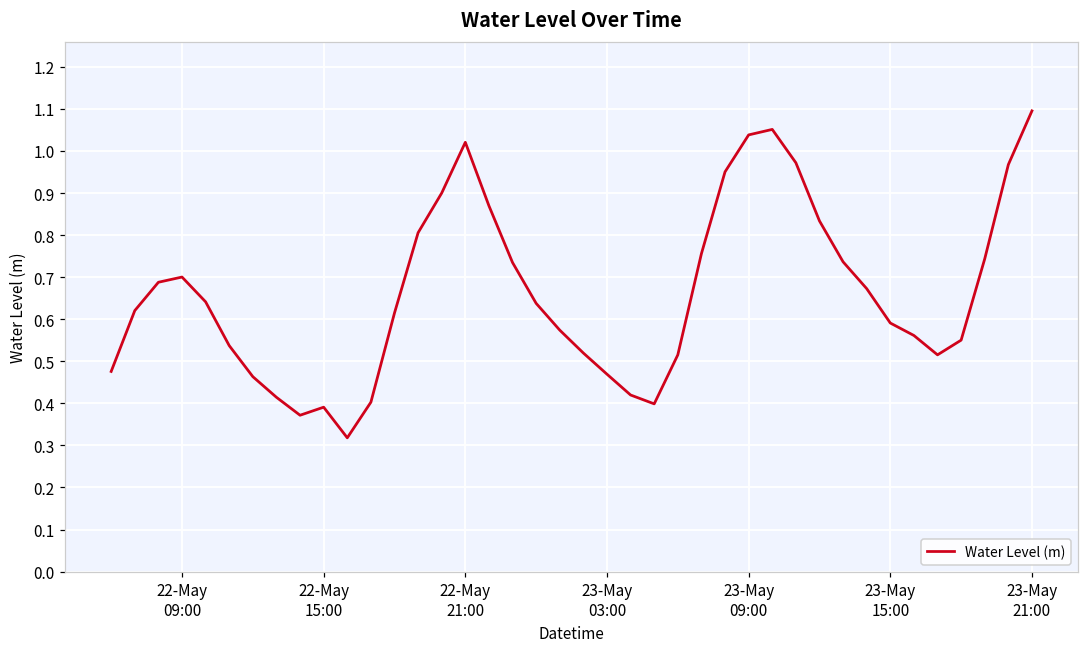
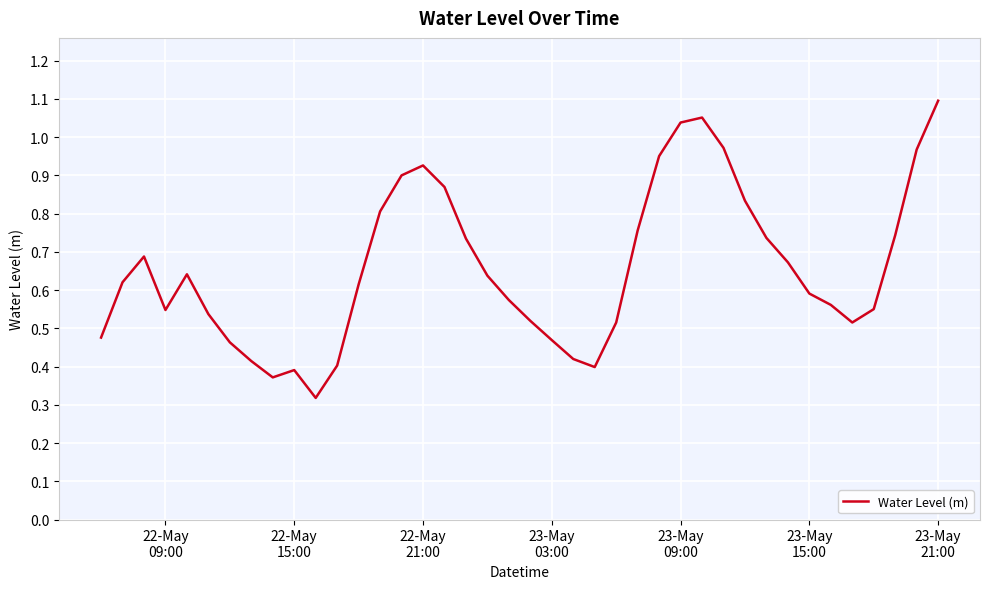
  {
-   "22-May 09:00": 0.70,
+   "22-May 09:00": 0.55,
    "22-May 15:00": 0.39,
-   "22-May 21:00": 1.02,
+   "22-May 21:00": 0.93,
    "23-May 03:00": 0.47,
    "23-May 09:00": 1.04,
    "23-May 15:00": 0.59,
    "23-May 21:00": 1.10
  }
